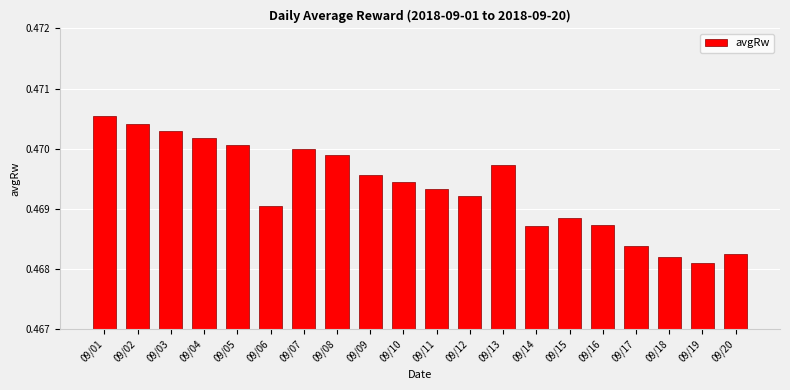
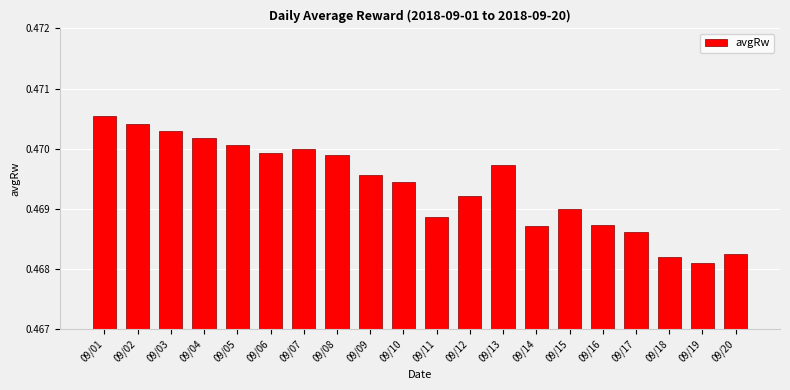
  {
    "09/01": 0.4705,
    "09/02": 0.4704,
    "09/03": 0.4703,
    "09/04": 0.4702,
    "09/05": 0.4701,
-   "09/06": 0.4691,
+   "09/06": 0.4699,
    "09/07": 0.4700,
    "09/08": 0.4699,
    "09/09": 0.4696,
    "09/10": 0.4695,
-   "09/11": 0.4693,
+   "09/11": 0.4689,
    "09/12": 0.4692,
    "09/13": 0.4697,
    "09/14": 0.4687,
-   "09/15": 0.4688,
+   "09/15": 0.4690,
    "09/16": 0.4687,
-   "09/17": 0.4684,
+   "09/17": 0.4686,
    "09/18": 0.4682,
    "09/19": 0.4681,
    "09/20": 0.4682
  }
